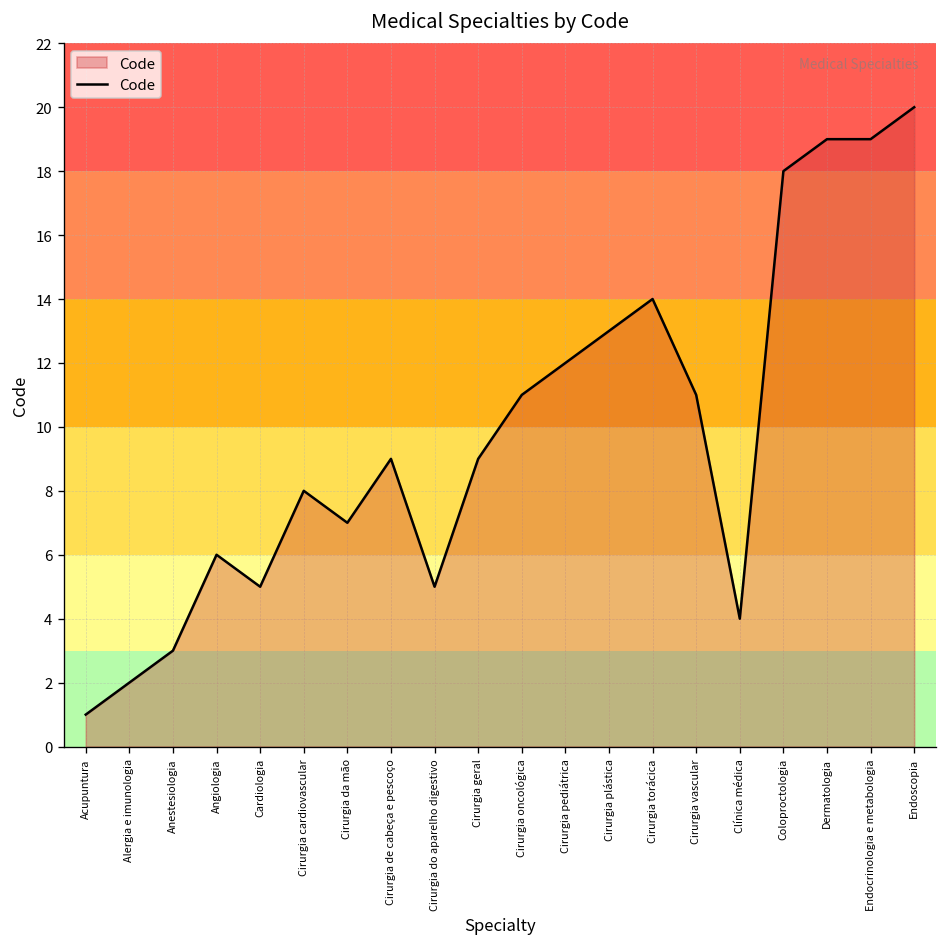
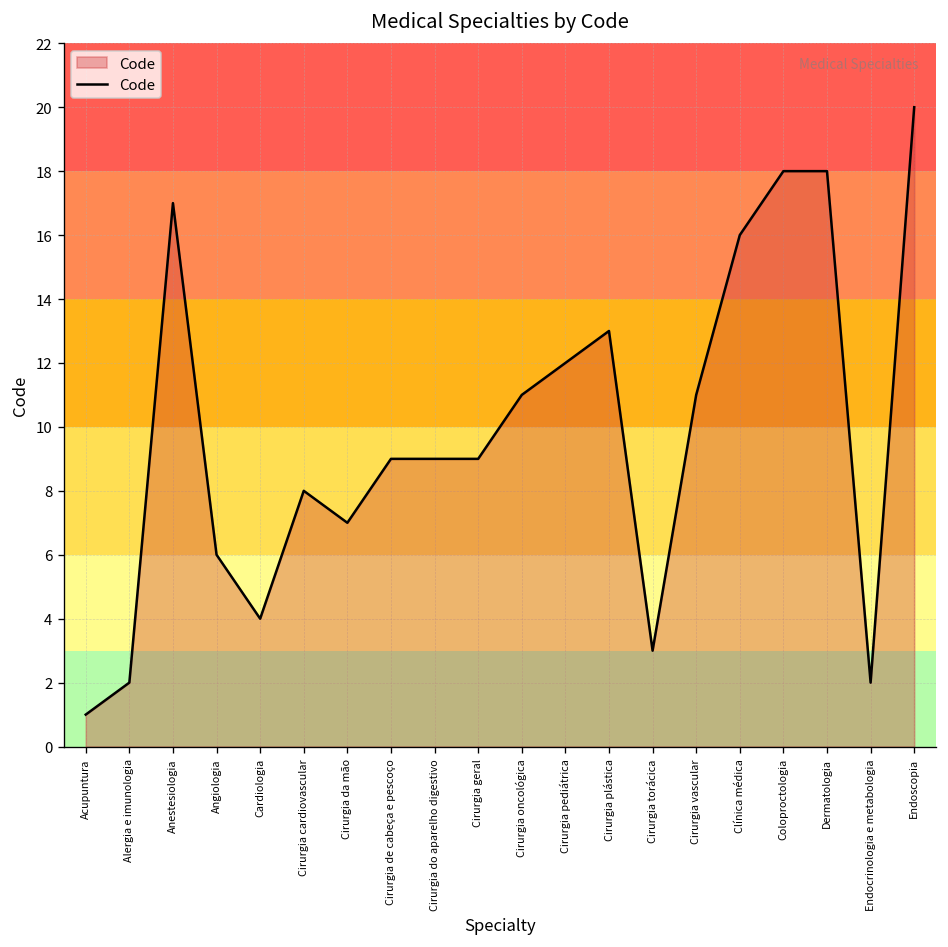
  {
    "Acupuntura": 1,
    "Alergia e imunologia": 2,
-   "Anestesiologia": 3,
+   "Anestesiologia": 17,
    "Angiologia": 6,
-   "Cardiologia": 5,
+   "Cardiologia": 4,
    "Cirurgia cardiovascular": 8,
    "Cirurgia da mão": 7,
    "Cirurgia de cabeça e pescoço": 9,
-   "Cirurgia do aparelho digestivo": 5,
+   "Cirurgia do aparelho digestivo": 9,
    "Cirurgia geral": 9,
    "Cirurgia oncológica": 11,
    "Cirurgia pediátrica": 12,
    "Cirurgia plástica": 13,
-   "Cirurgia torácica": 14,
+   "Cirurgia torácica": 3,
    "Cirurgia vascular": 11,
-   "Clínica médica": 4,
+   "Clínica médica": 16,
    "Coloproctologia": 18,
-   "Dermatologia": 19,
-   "Endocrinologia e metabologia": 19,
+   "Dermatologia": 18,
+   "Endocrinologia e metabologia": 2,
    "Endoscopia": 20
  }
